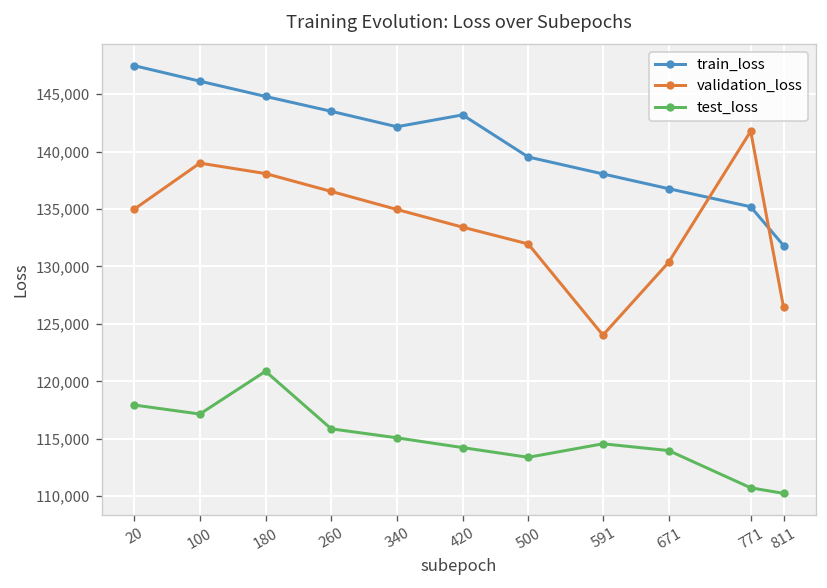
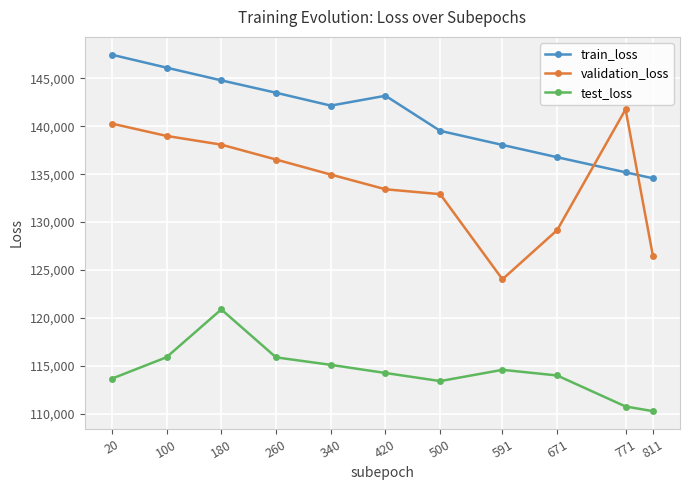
  {
    "train_loss": {
      "20": "147,000",
      "100": "146,000",
      "180": "145,000",
      "260": "144,000",
      "340": "142,000",
      "420": "143,000",
      "500": "140,000",
      "591": "138,000",
      "671": "137,000",
      "771": "135,000",
-     "811": "132,000"
+     "811": "135,000"
    },
    "validation_loss": {
-     "20": "135,000",
+     "20": "140,000",
      "100": "139,000",
      "180": "138,000",
      "260": "137,000",
      "340": "135,000",
      "420": "133,000",
-     "500": "132,000",
+     "500": "133,000",
      "591": "124,000",
-     "671": "130,000",
+     "671": "129,000",
      "771": "142,000",
      "811": "126,000"
    },
    "test_loss": {
-     "20": "118,000",
-     "100": "117,000",
+     "20": "114,000",
+     "100": "116,000",
      "180": "121,000",
      "260": "116,000",
      "340": "115,000",
      "420": "114,000",
      "500": "113,000",
      "591": "115,000",
      "671": "114,000",
      "771": "111,000",
      "811": "110,000"
    }
  }
